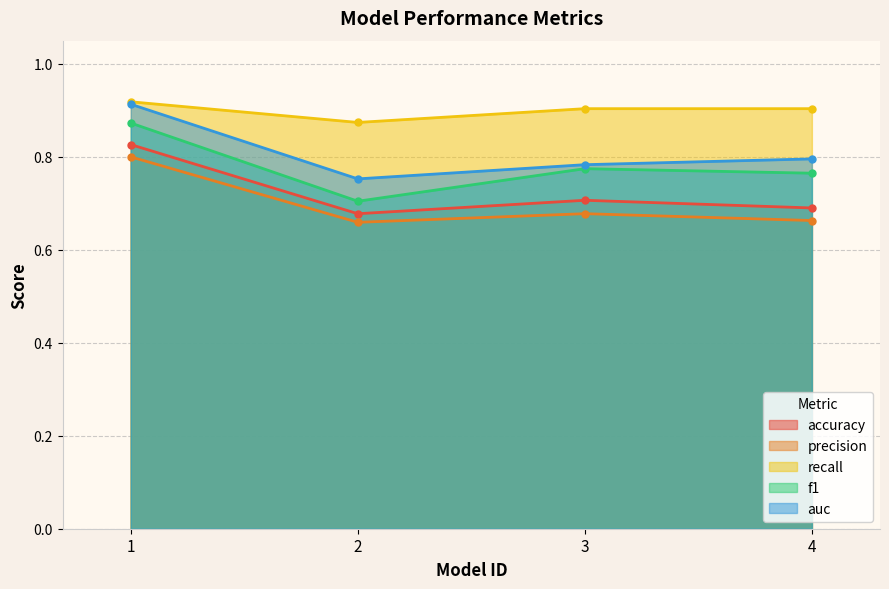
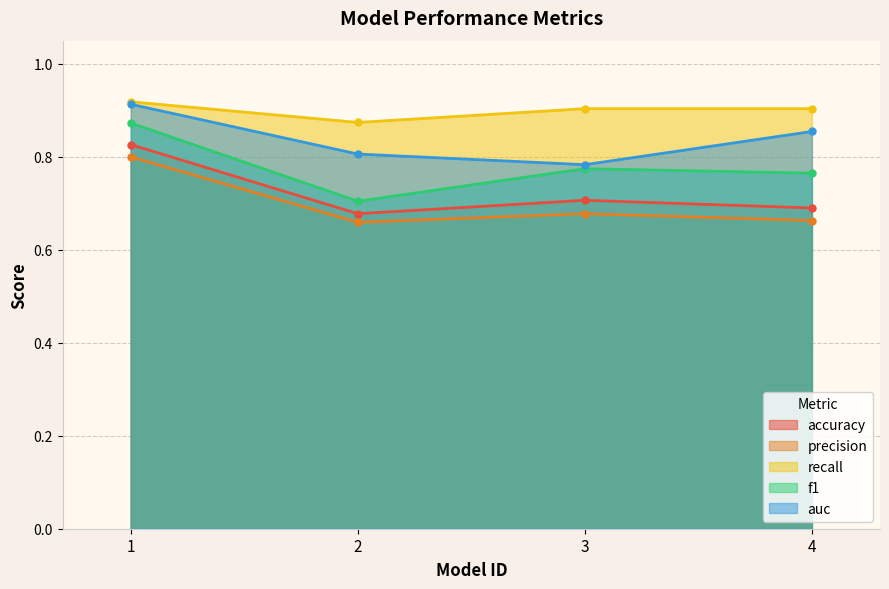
  {
    "f1": {
      "1": 0.87,
      "2": 0.70,
      "3": 0.77,
      "4": 0.76
    },
    "auc": {
-     "2": 0.75,
+     "2": 0.81,
      "3": 0.78,
-     "4": 0.80
+     "4": 0.85
    }
  }
